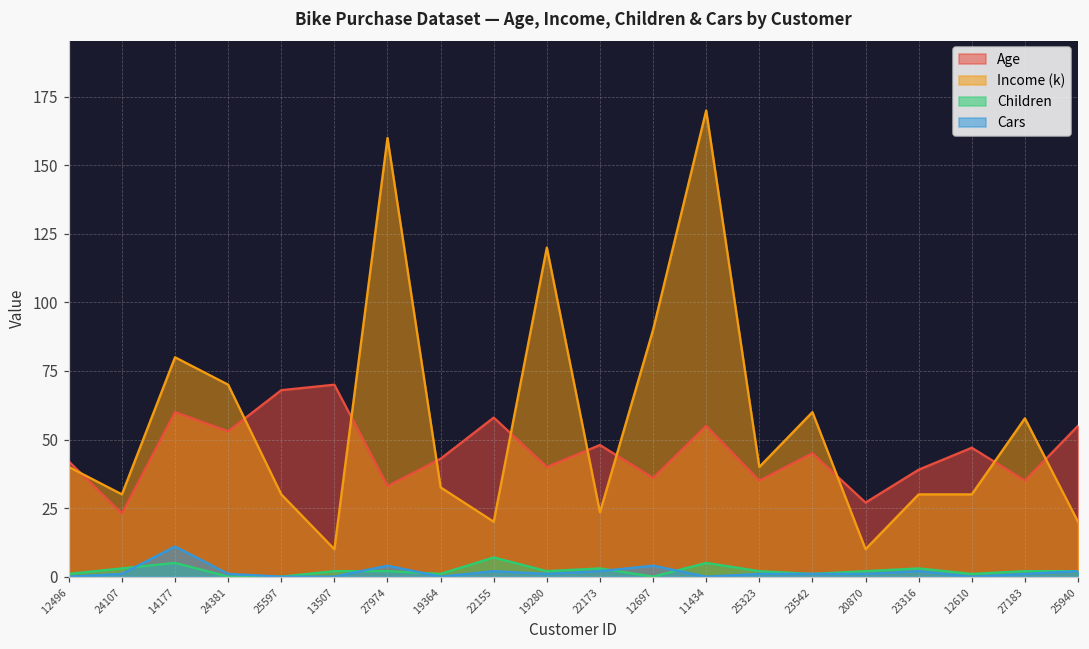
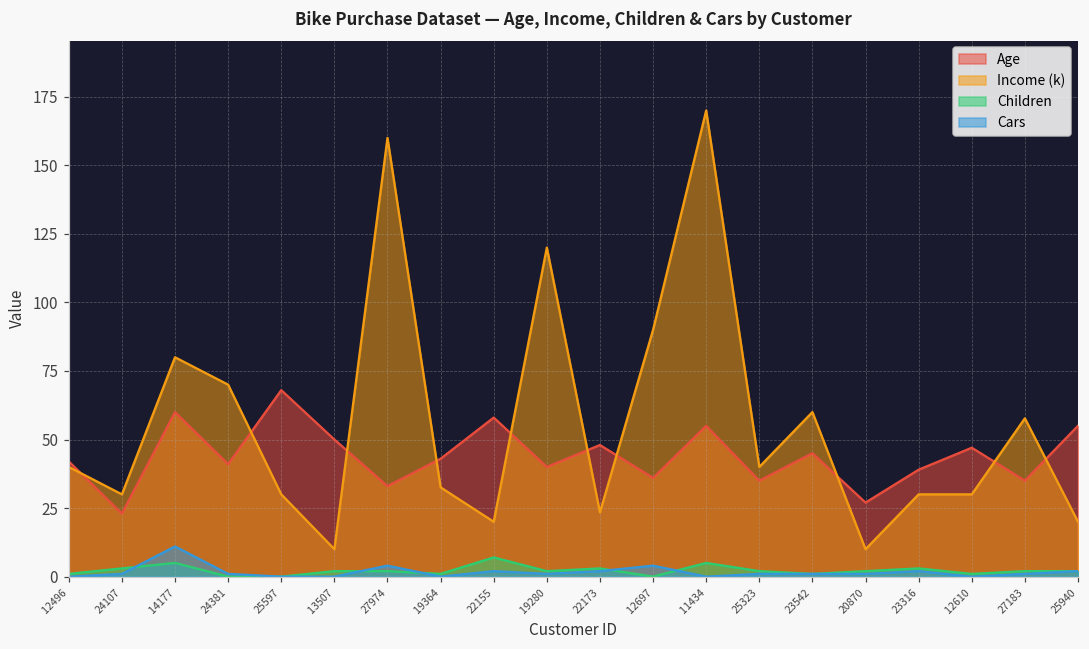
  {
    "Age": {
      "12496": 42,
      "24107": 23,
      "14177": 60,
-     "24381": 53,
+     "24381": 41,
      "25597": 68,
-     "13507": 70,
+     "13507": 50,
      "27974": 33,
      "19364": 43,
      "22155": 58,
      "19280": 40,
      "22173": 48,
      "12697": 36,
      "11434": 55,
      "25323": 35,
      "23542": 45,
      "20870": 27,
      "23316": 39,
      "12610": 47,
      "27183": 35,
      "25940": 55
    },
    "Income (k)": {
      "12496": 40,
      "24107": 30,
      "14177": 80,
      "24381": 70,
      "25597": 30,
      "13507": 10,
      "27974": 160,
      "19364": 33,
      "22155": 20,
      "19280": 120,
      "22173": 23,
      "12697": 90,
      "11434": 170,
      "25323": 40,
      "23542": 60,
      "20870": 10,
      "23316": 30,
      "12610": 30,
      "27183": 58,
      "25940": 20
    },
    "Children": {
      "24107": 3,
      "14177": 5,
      "13507": 2,
      "27974": 2,
      "22155": 7,
      "12697": 0,
      "11434": 5
    },
    "Cars": {
      "24107": 1,
      "14177": 11,
      "13507": 0,
      "27974": 4,
      "22155": 2,
      "12697": 4,
      "11434": 0
    }
  }
